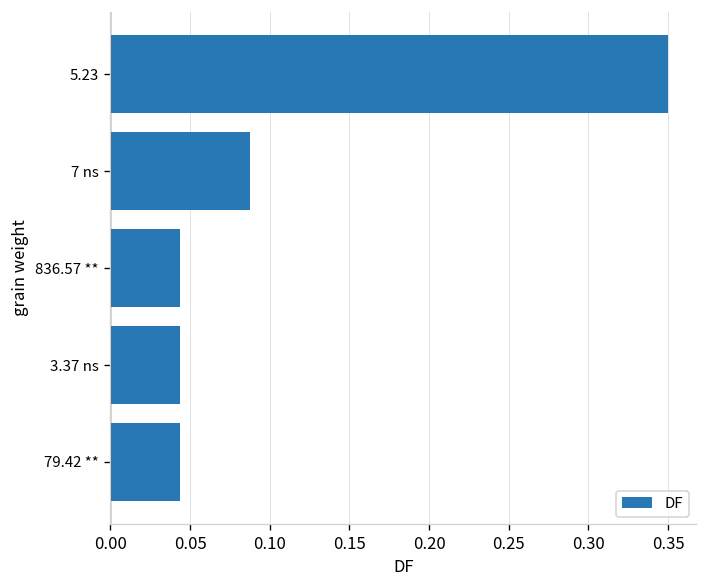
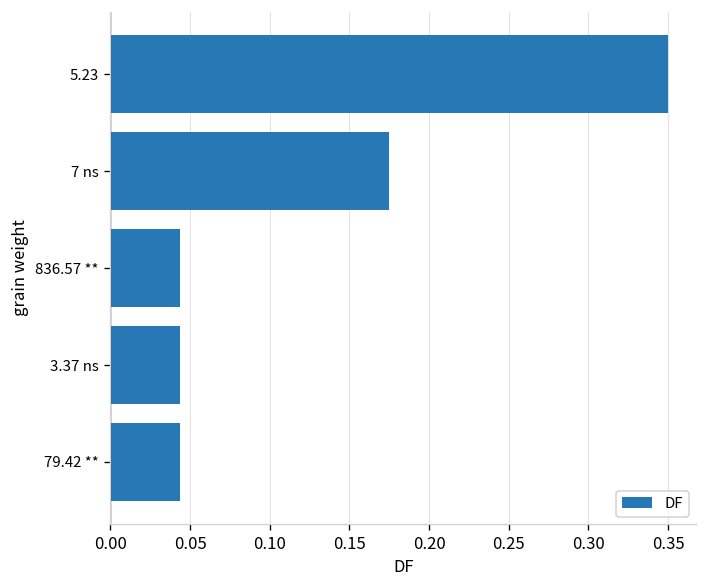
  {
    "5.23": 0.350,
-   "7 ns": 0.088,
+   "7 ns": 0.175,
    "836.57 **": 0.044,
    "3.37 ns": 0.044,
    "79.42 **": 0.044
  }
